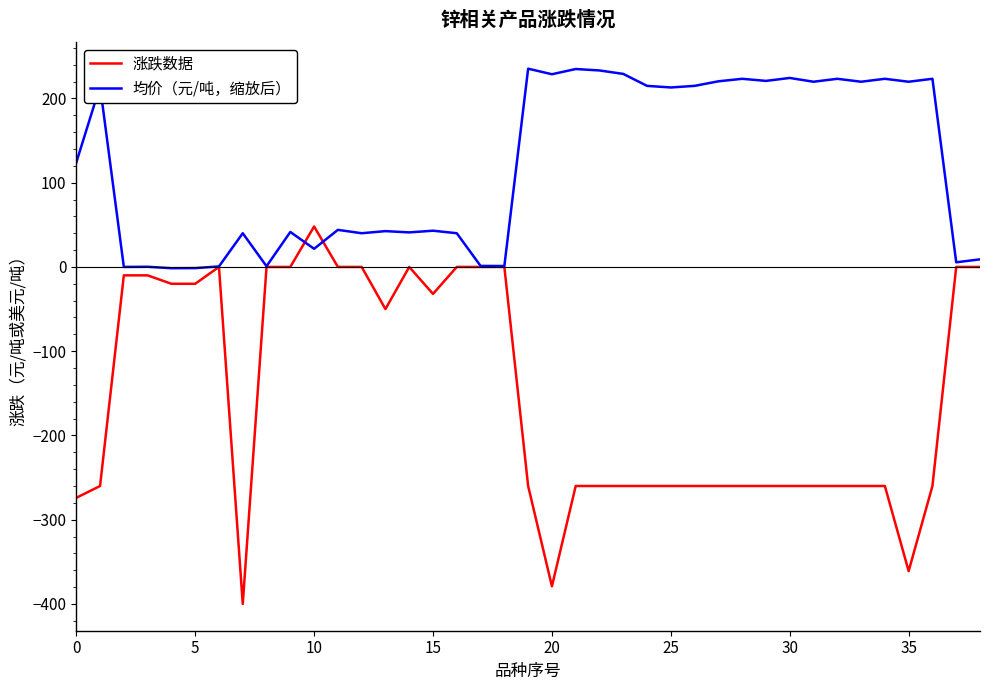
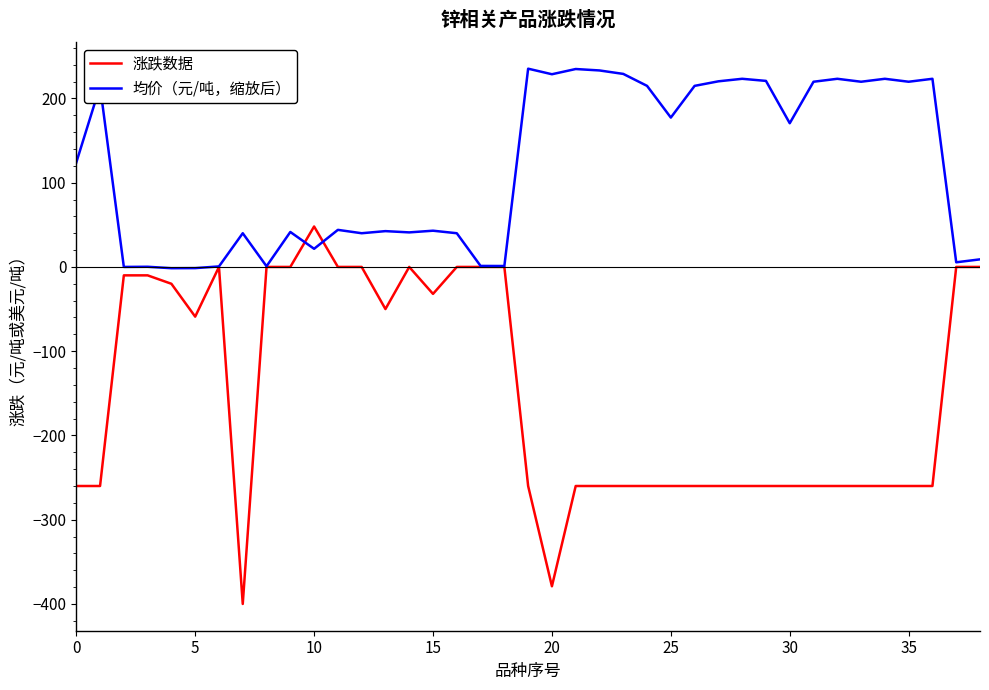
  {
    "涨跌数据": {
-     "0": -270,
-     "5": -20,
+     "0": -260,
+     "5": -60,
      "10": 50,
      "15": -30,
      "20": -380,
      "25": -260,
      "30": -260,
-     "35": -360
+     "35": -260
    },
    "均价（元/吨，缩放后）": {
      "0": 120,
      "5": 0,
      "10": 20,
      "15": 40,
      "20": 230,
-     "25": 210,
-     "30": 220,
+     "25": 180,
+     "30": 170,
      "35": 220
    }
  }
